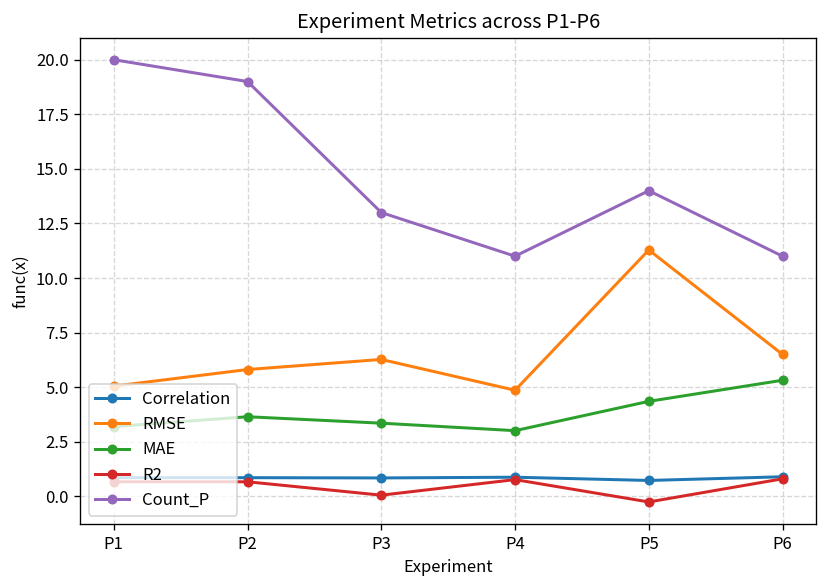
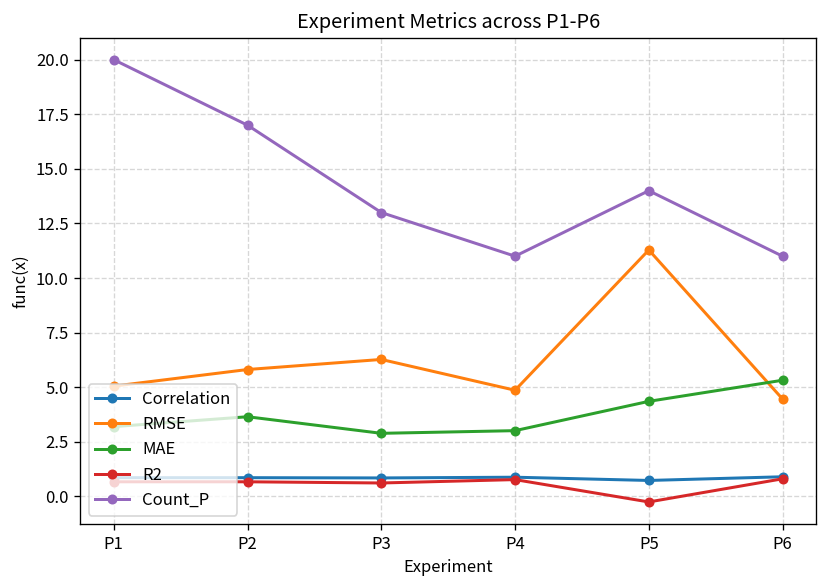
  {
    "Correlation": {
      "P2": 0.9,
      "P3": 0.8,
      "P5": 0.7
    },
    "RMSE": {
      "P2": 5.8,
      "P3": 6.3,
      "P4": 4.9,
      "P5": 11.3,
-     "P6": 6.5
+     "P6": 4.5
    },
    "MAE": {
      "P2": 3.6,
-     "P3": 3.4,
+     "P3": 2.9,
      "P4": 3.0,
      "P5": 4.4,
      "P6": 5.3
    },
    "R2": {
      "P2": 0.7,
-     "P3": 0.1,
+     "P3": 0.6,
      "P5": -0.3
    },
    "Count_P": {
      "P1": 20,
-     "P2": 19,
+     "P2": 17,
      "P3": 13,
      "P4": 11,
      "P5": 14,
      "P6": 11
    }
  }
